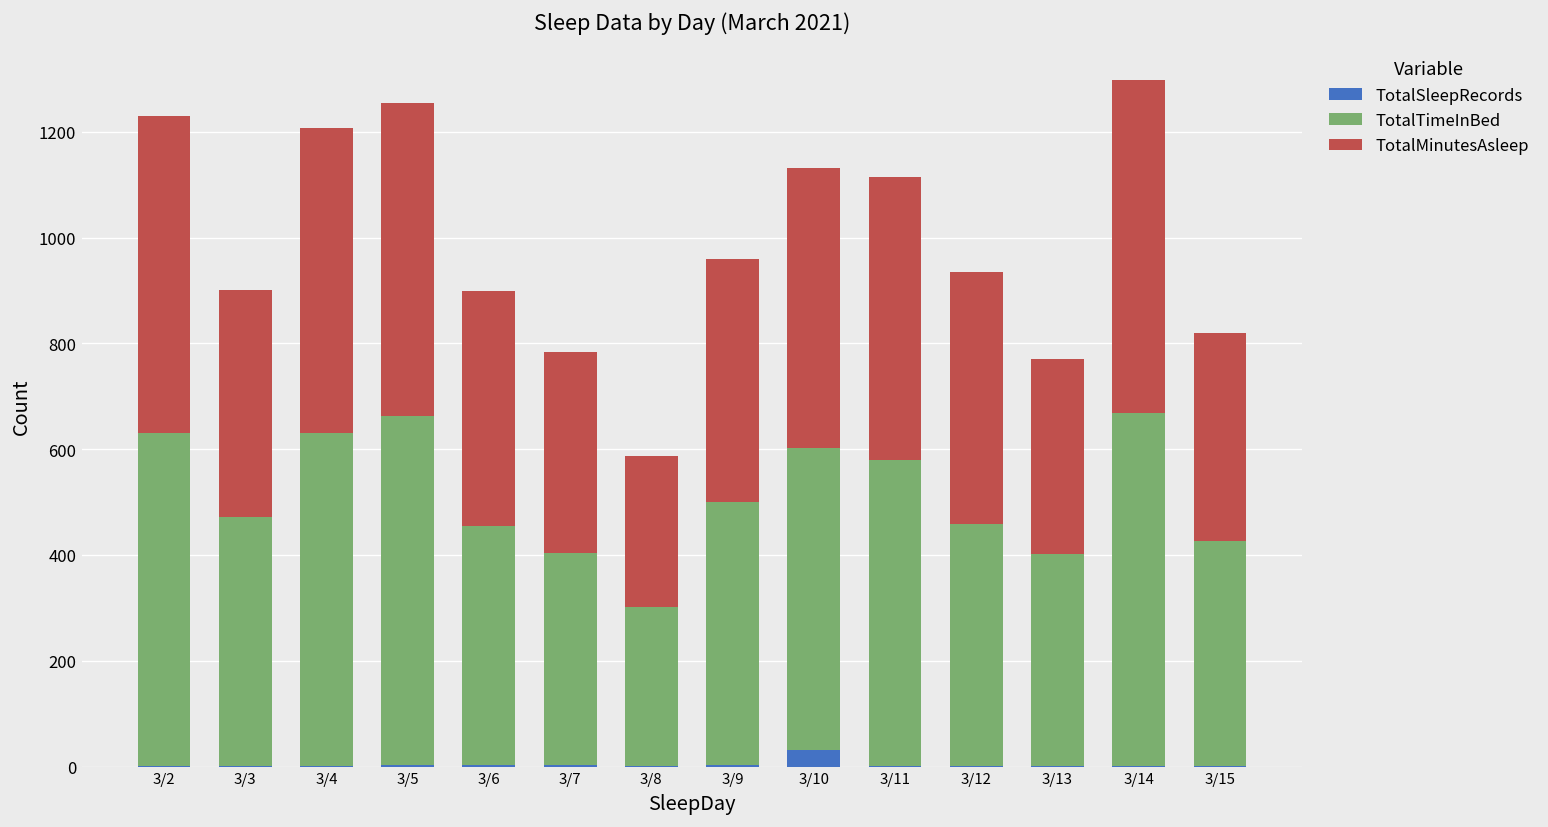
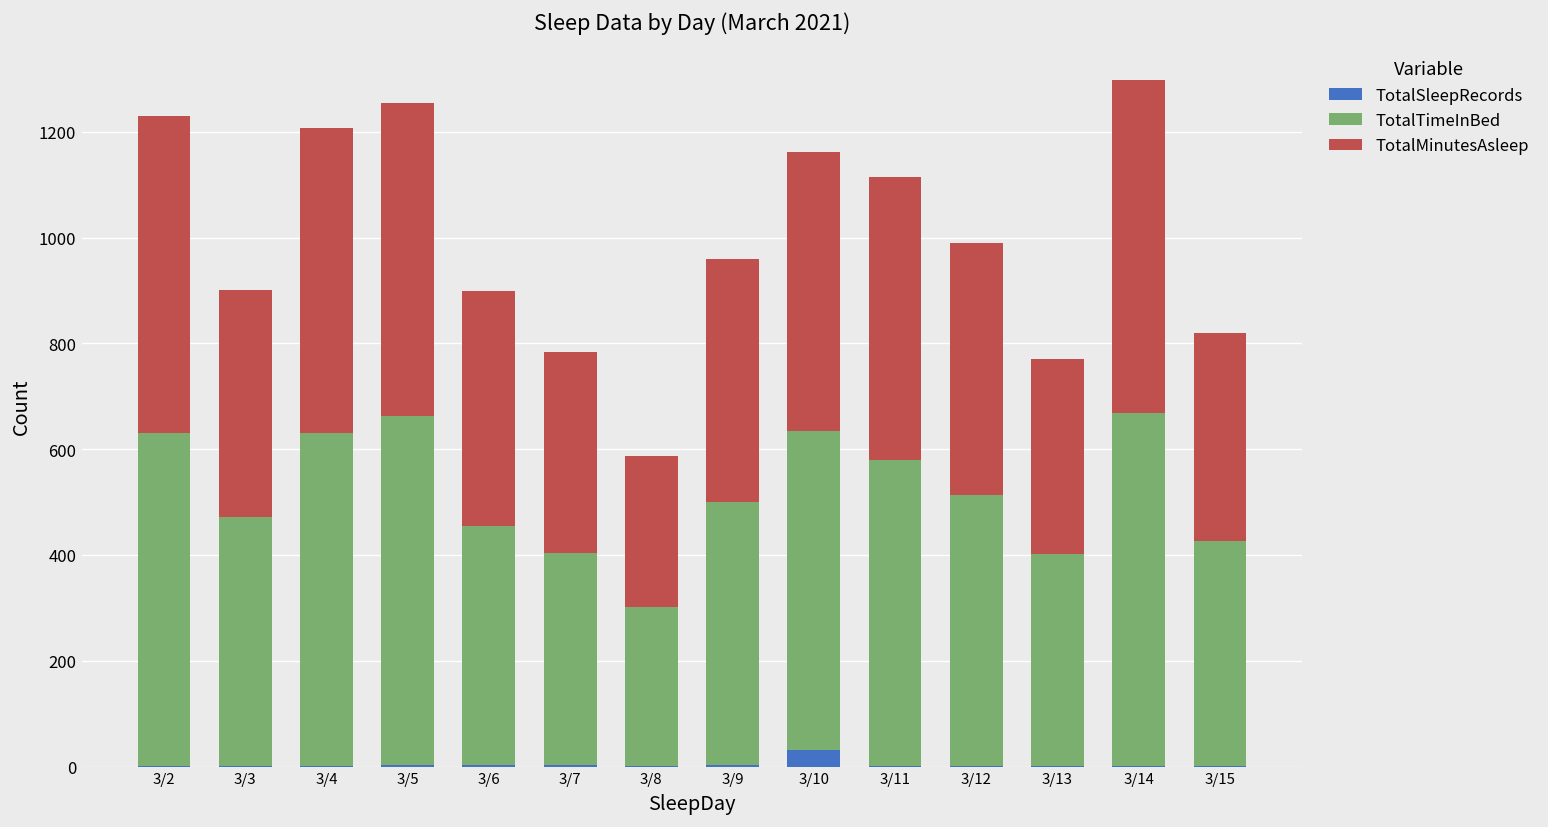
  {
    "TotalSleepRecords": {
      "3/10": 30
    },
    "TotalTimeInBed": {
      "3/2": 630,
      "3/3": 470,
      "3/4": 630,
      "3/5": 660,
      "3/6": 450,
      "3/7": 400,
      "3/8": 300,
      "3/9": 500,
-     "3/10": 570,
+     "3/10": 600,
      "3/11": 580,
-     "3/12": 460,
+     "3/12": 510,
      "3/13": 400,
      "3/14": 670,
      "3/15": 430
    },
    "TotalMinutesAsleep": {
      "3/2": 600,
      "3/3": 430,
      "3/4": 580,
      "3/5": 590,
      "3/6": 440,
      "3/7": 380,
      "3/8": 290,
      "3/9": 460,
      "3/10": 530,
      "3/11": 540,
      "3/12": 480,
      "3/13": 370,
      "3/14": 630,
      "3/15": 390
    }
  }
